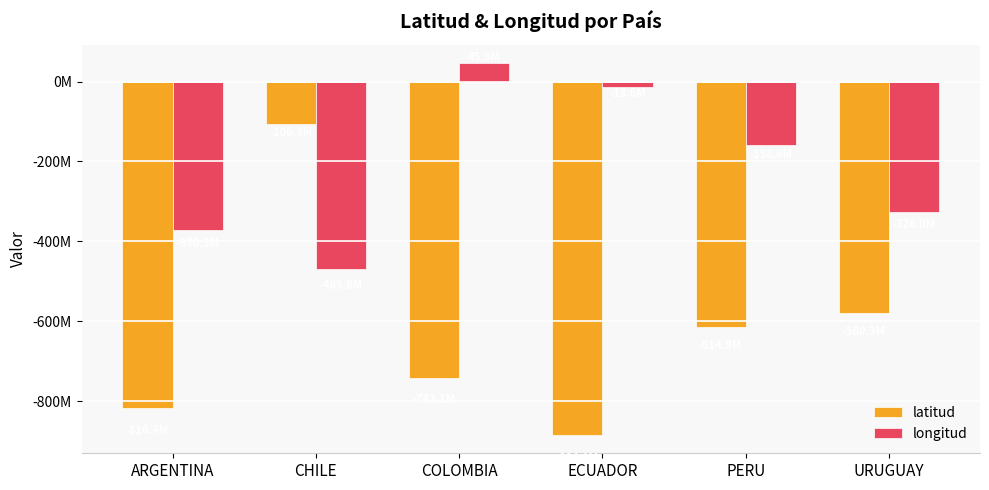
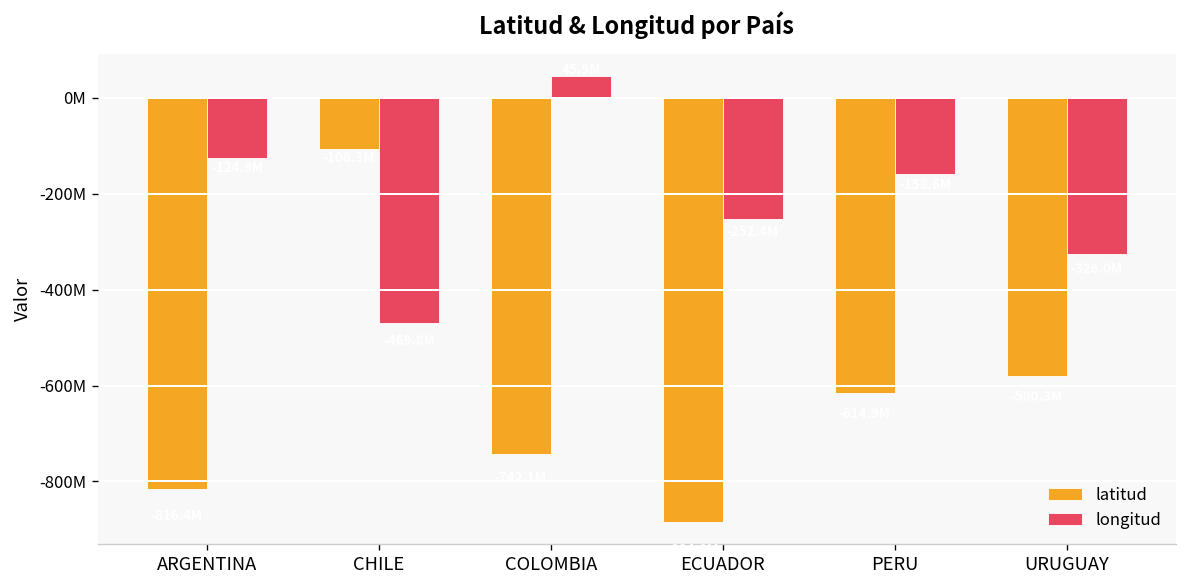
  {
    "latitud": {
      "ARGENTINA": -820000000,
      "CHILE": -110000000,
      "COLOMBIA": -740000000,
      "ECUADOR": -880000000,
      "PERU": -610000000,
      "URUGUAY": -580000000
    },
    "longitud": {
-     "ARGENTINA": -370000000,
+     "ARGENTINA": -120000000,
      "CHILE": -470000000,
      "COLOMBIA": 50000000,
-     "ECUADOR": -10000000,
+     "ECUADOR": -250000000,
      "PERU": -160000000,
      "URUGUAY": -330000000
    }
  }
